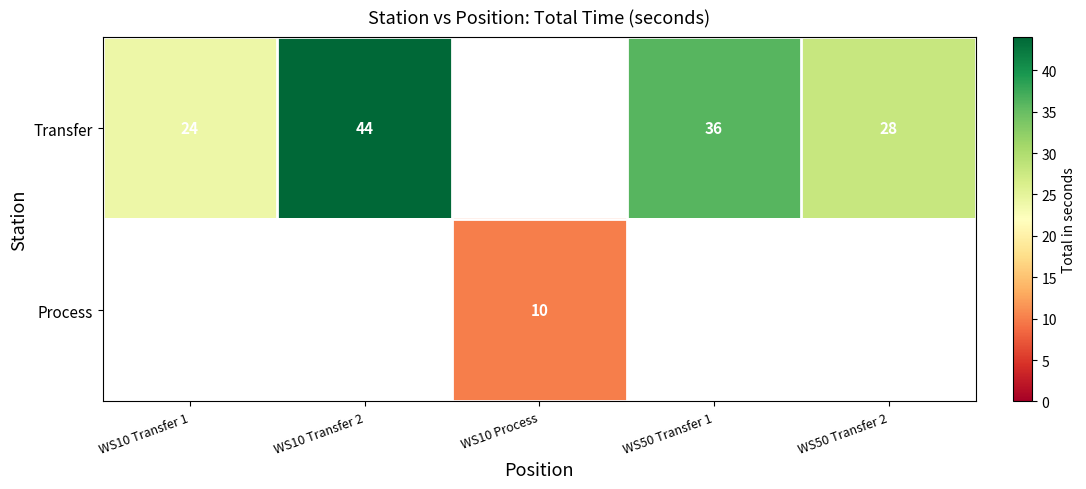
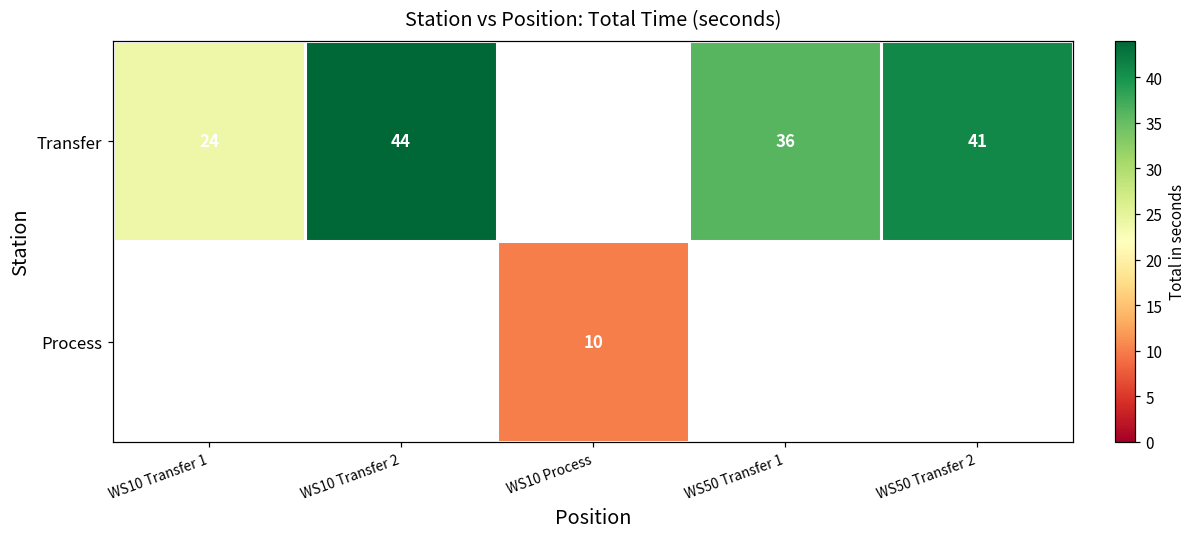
  {
    "Transfer": {
      "WS10 Transfer 1": 24,
      "WS10 Transfer 2": 44,
      "WS50 Transfer 1": 36,
-     "WS50 Transfer 2": 28
+     "WS50 Transfer 2": 41
    },
    "Process": {
      "WS10 Process": 10
    }
  }
